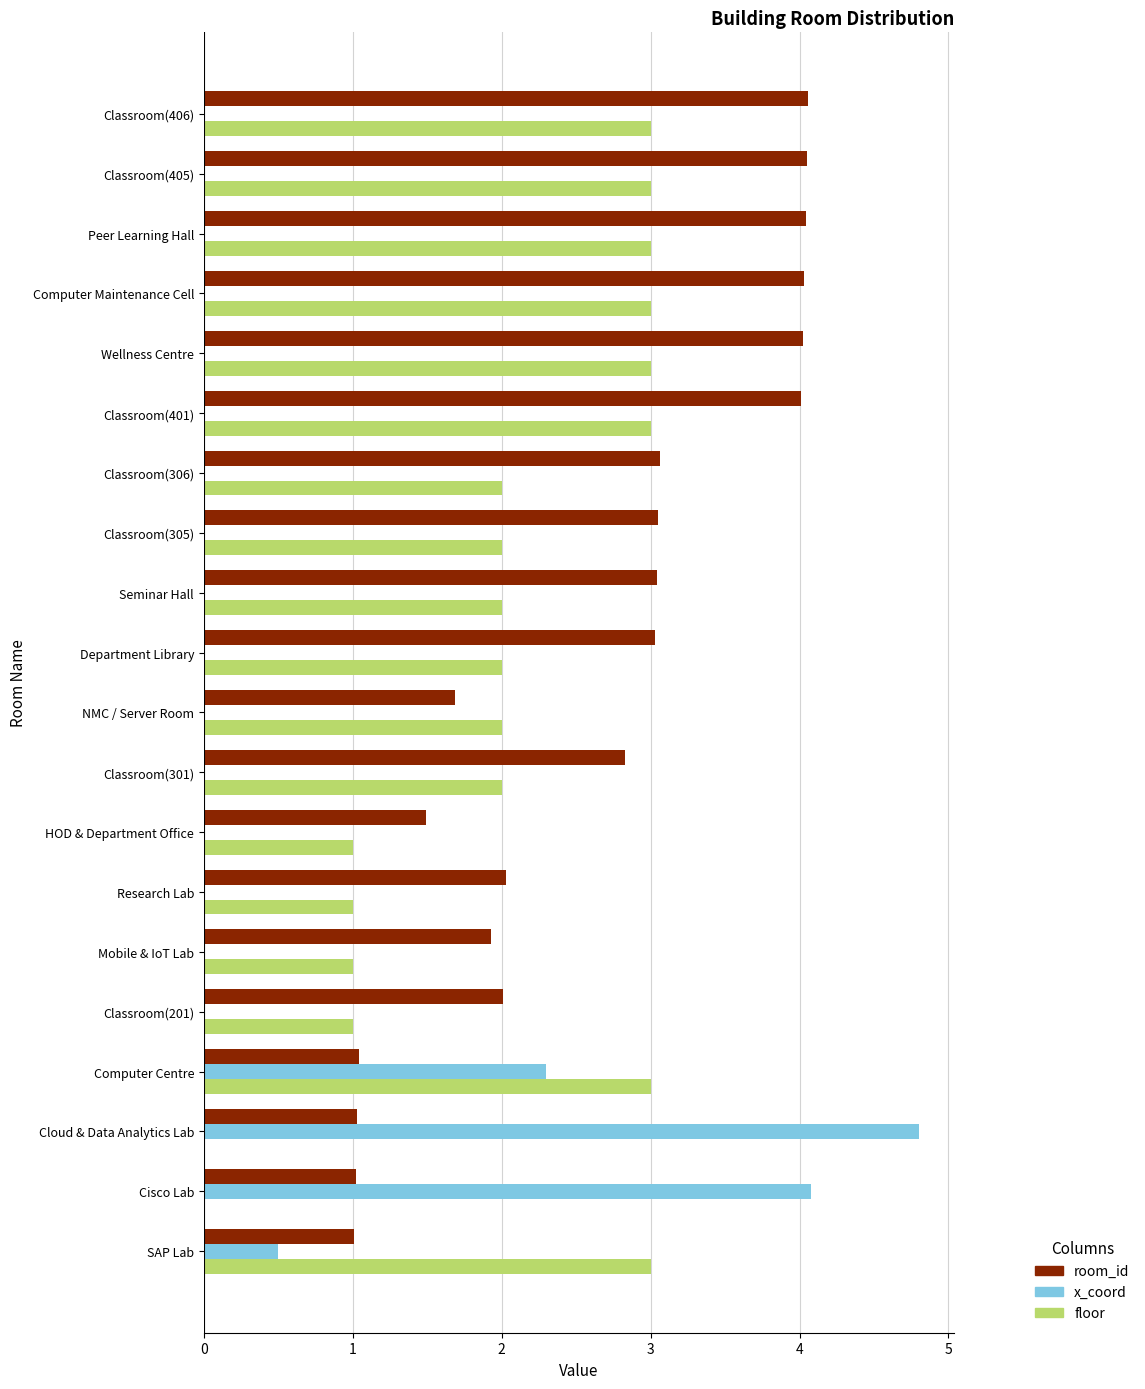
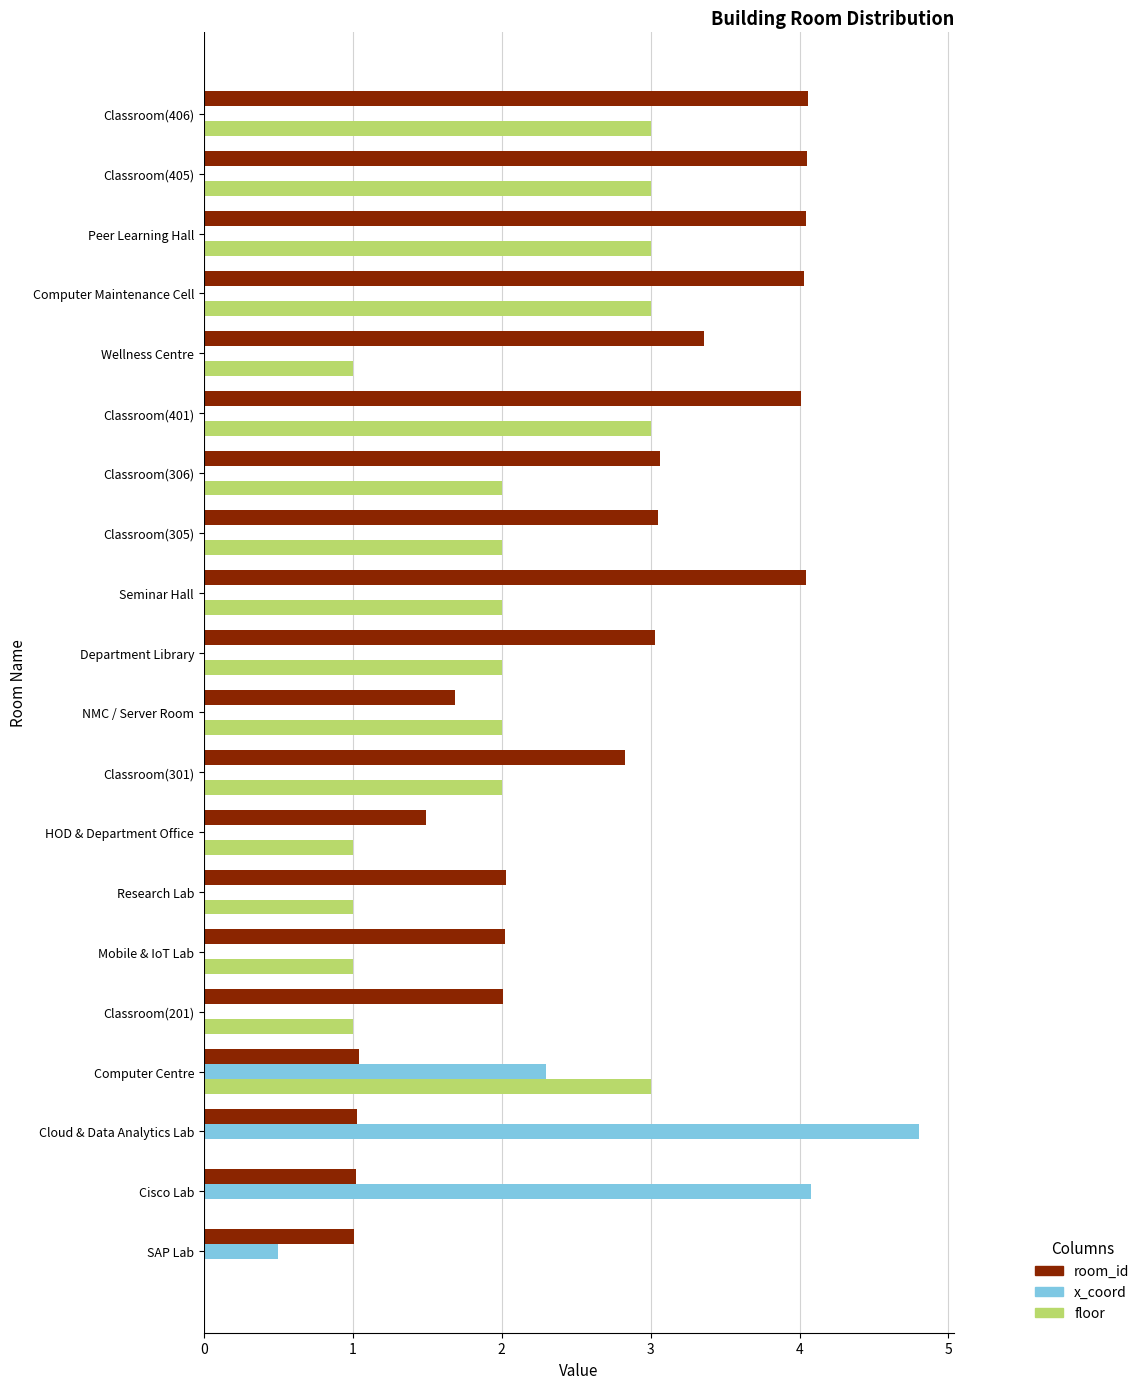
  {
    "room_id": {
      "Classroom(406)": 4.06,
      "Classroom(405)": 4.05,
      "Peer Learning Hall": 4.04,
      "Computer Maintenance Cell": 4.03,
-     "Wellness Centre": 4.02,
+     "Wellness Centre": 3.36,
      "Classroom(401)": 4.01,
      "Classroom(306)": 3.06,
      "Classroom(305)": 3.05,
-     "Seminar Hall": 3.04,
+     "Seminar Hall": 4.04,
      "Department Library": 3.03,
      "NMC / Server Room": 1.69,
      "Classroom(301)": 2.83,
      "HOD & Department Office": 1.49,
      "Research Lab": 2.03,
-     "Mobile & IoT Lab": 1.93,
+     "Mobile & IoT Lab": 2.02,
      "Classroom(201)": 2.01,
      "Computer Centre": 1.04,
      "Cloud & Data Analytics Lab": 1.03,
      "Cisco Lab": 1.02,
      "SAP Lab": 1.01
    },
    "x_coord": {
      "Classroom(406)": 0.00,
      "Classroom(405)": 0.00,
      "Peer Learning Hall": 0.00,
      "Computer Maintenance Cell": 0.00,
      "Wellness Centre": 0.00,
      "Classroom(401)": 0.00,
      "Classroom(306)": 0.00,
      "Classroom(305)": 0.00,
      "Seminar Hall": 0.00,
      "Department Library": 0.00,
      "NMC / Server Room": 0.00,
      "Classroom(301)": 0.00,
      "HOD & Department Office": 0.00,
      "Research Lab": 0.00,
      "Mobile & IoT Lab": 0.00,
      "Classroom(201)": 0.00,
      "Computer Centre": 2.30,
      "Cloud & Data Analytics Lab": 4.80,
      "Cisco Lab": 4.08,
      "SAP Lab": 0.50
    },
    "floor": {
      "Classroom(406)": 3,
      "Classroom(405)": 3,
      "Peer Learning Hall": 3,
      "Computer Maintenance Cell": 3,
-     "Wellness Centre": 3,
+     "Wellness Centre": 1,
      "Classroom(401)": 3,
      "Classroom(306)": 2,
      "Classroom(305)": 2,
      "Seminar Hall": 2,
      "Department Library": 2,
      "NMC / Server Room": 2,
      "Classroom(301)": 2,
      "HOD & Department Office": 1,
      "Research Lab": 1,
      "Mobile & IoT Lab": 1,
      "Classroom(201)": 1,
      "Computer Centre": 3,
      "Cloud & Data Analytics Lab": 0,
      "Cisco Lab": 0,
-     "SAP Lab": 3
+     "SAP Lab": 0
    }
  }
